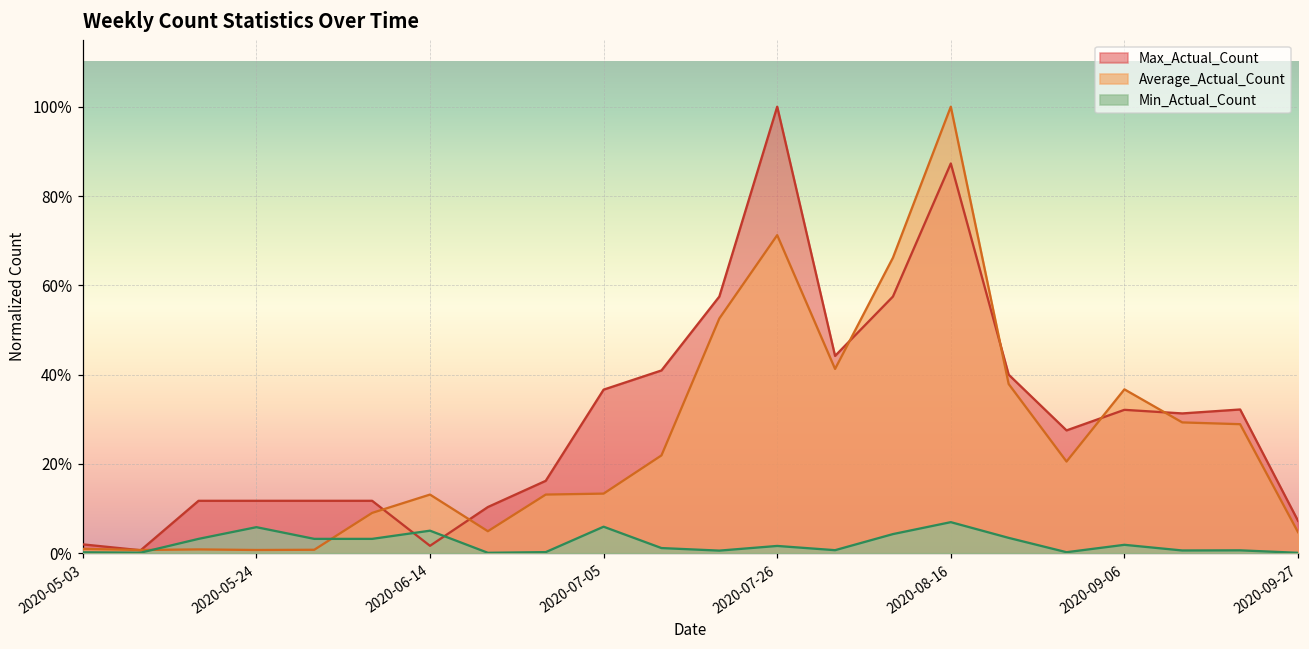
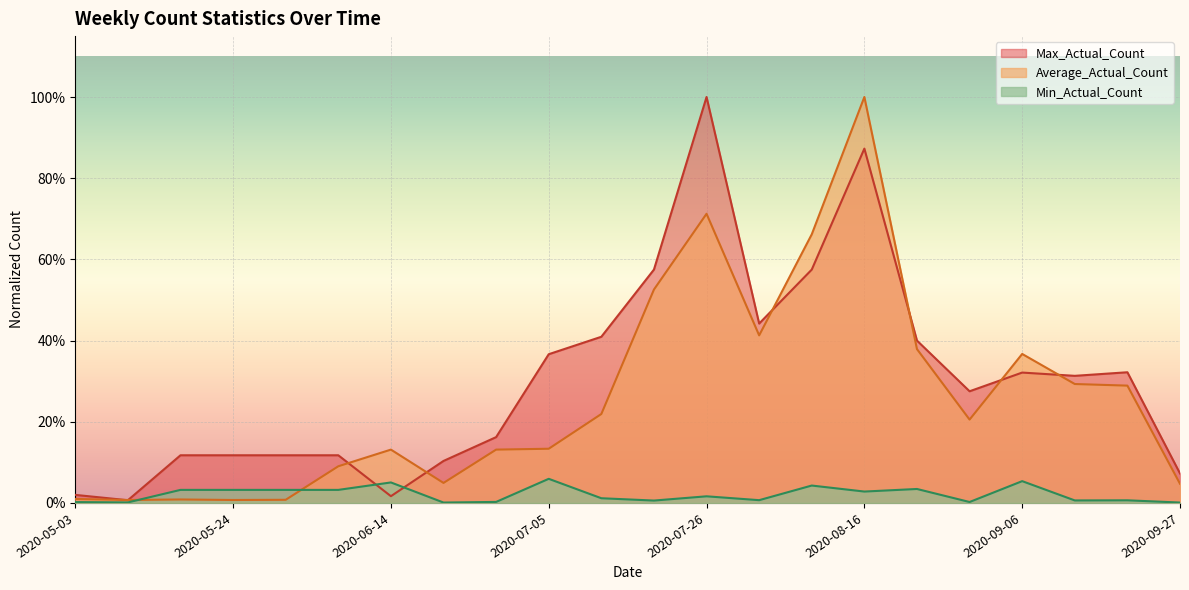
  {
    "Min_Actual_Count": {
      "2020-05-03": "0%",
-     "2020-05-24": "6%",
+     "2020-05-24": "3%",
      "2020-06-14": "5%",
      "2020-07-05": "6%",
      "2020-07-26": "2%",
-     "2020-08-16": "7%",
-     "2020-09-06": "2%",
+     "2020-08-16": "3%",
+     "2020-09-06": "5%",
      "2020-09-27": "0%"
    }
  }
